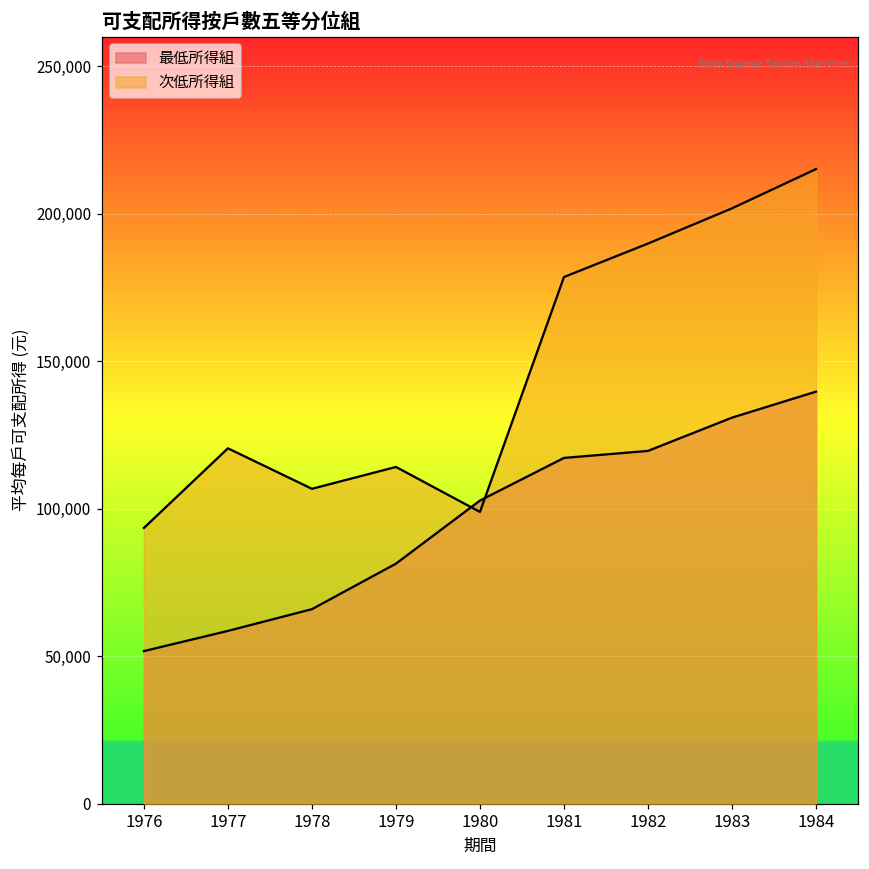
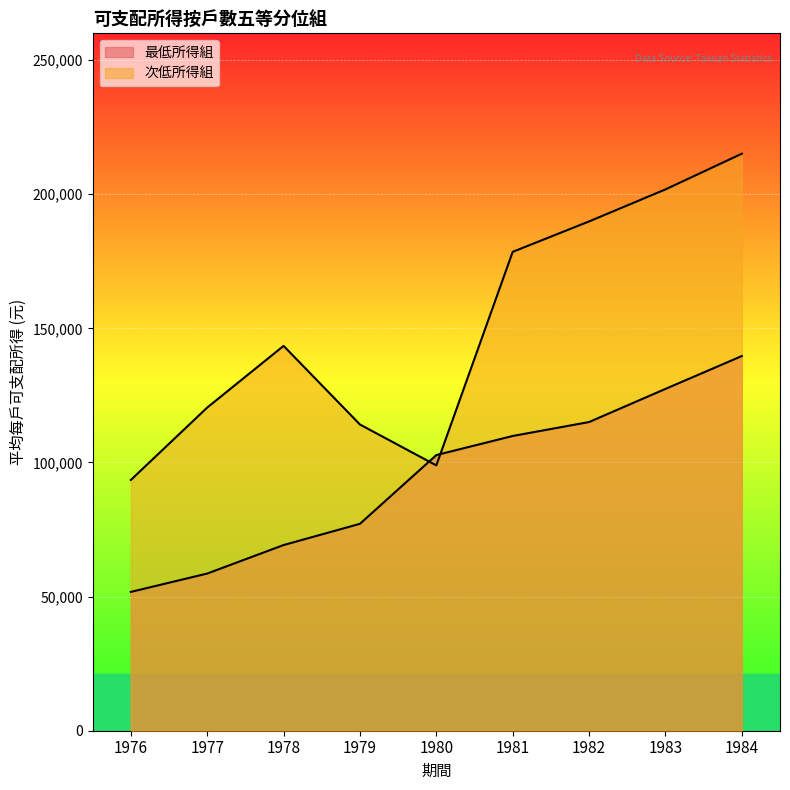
  {
    "最低所得組": {
      "1976": "52,000",
      "1977": "59,000",
-     "1978": "66,000",
-     "1979": "81,000",
+     "1978": "69,000",
+     "1979": "77,000",
      "1980": "103,000",
-     "1981": "117,000",
-     "1982": "120,000",
-     "1983": "131,000",
+     "1981": "110,000",
+     "1982": "115,000",
+     "1983": "127,000",
      "1984": "140,000"
    },
    "次低所得組": {
      "1976": "93,000",
      "1977": "120,000",
-     "1978": "107,000",
+     "1978": "143,000",
      "1979": "114,000",
      "1980": "99,000",
      "1981": "179,000",
      "1982": "190,000",
      "1983": "202,000",
      "1984": "215,000"
    }
  }
